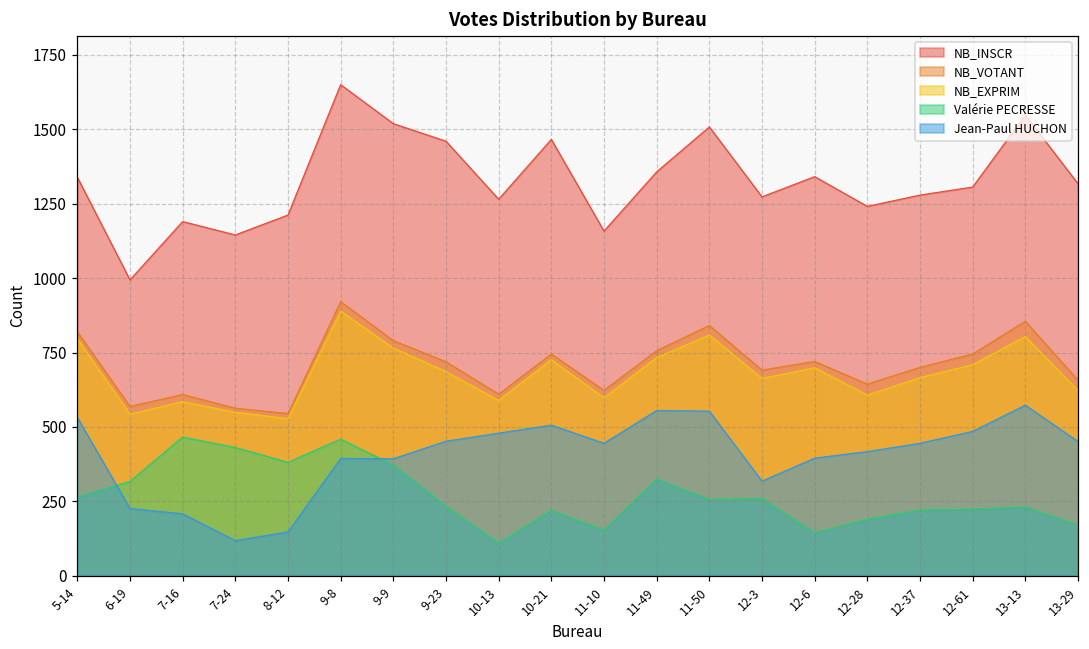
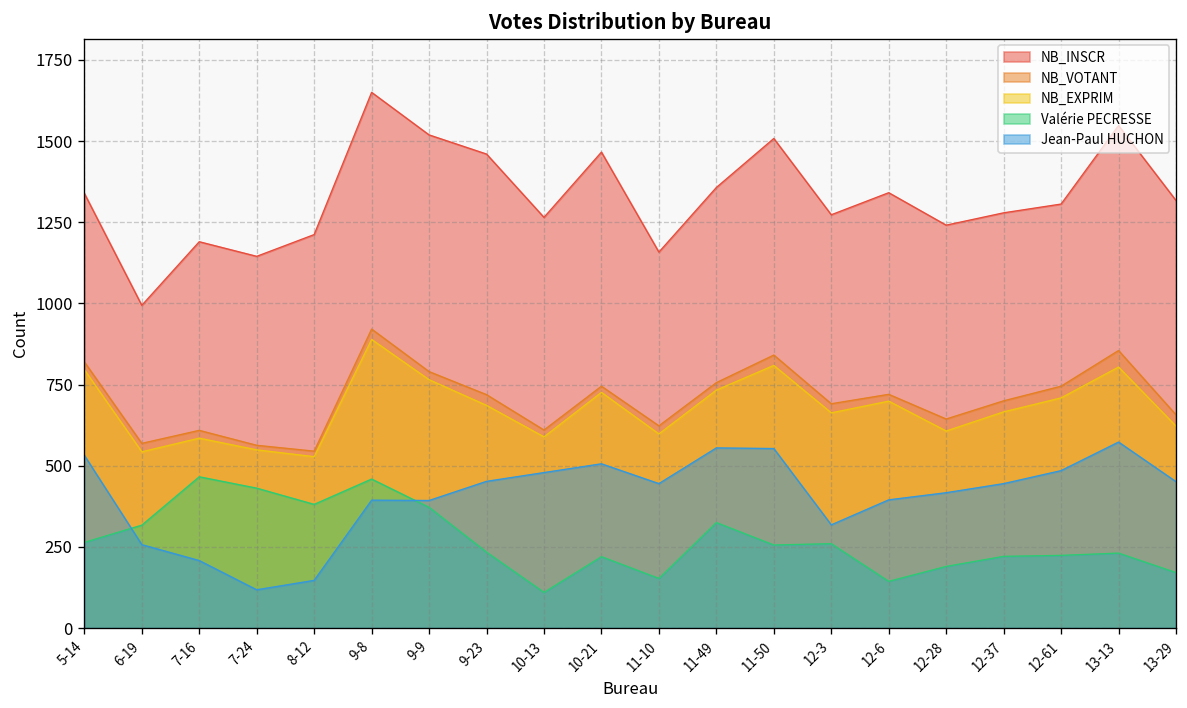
  {
    "Valérie PECRESSE": {
      "5-14": 260,
      "6-19": 320,
      "7-16": 470,
      "7-24": 430,
      "8-12": 380,
      "9-8": 460,
      "9-9": 370,
      "9-23": 230,
      "10-13": 110,
      "10-21": 220,
      "11-10": 150,
      "11-49": 330,
      "11-50": 260,
      "12-3": 260,
      "12-6": 140,
      "12-28": 190,
      "12-37": 220,
      "12-61": 220,
      "13-13": 230,
      "13-29": 170
    },
    "Jean-Paul HUCHON": {
      "5-14": 530,
-     "6-19": 230,
+     "6-19": 260,
      "7-16": 210,
      "7-24": 120,
      "8-12": 150,
      "9-8": 390,
      "9-9": 390,
      "9-23": 450,
      "10-13": 480,
      "10-21": 510,
      "11-10": 450,
      "11-49": 560,
      "11-50": 550,
      "12-3": 320,
      "12-6": 400,
      "12-28": 420,
      "12-37": 450,
      "12-61": 490,
      "13-13": 570,
      "13-29": 450
    }
  }
